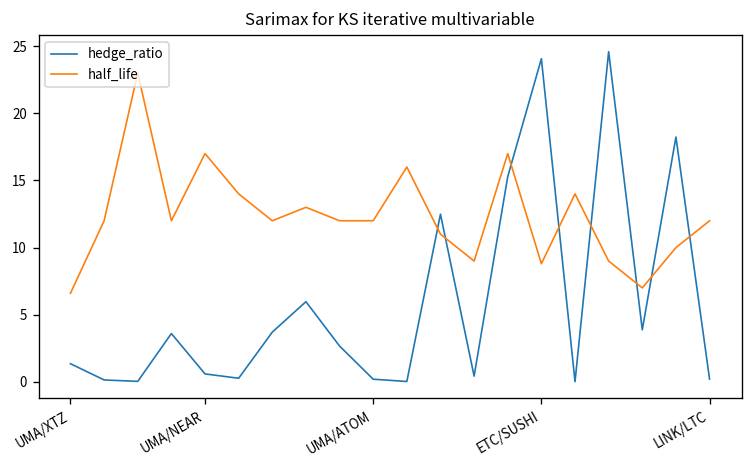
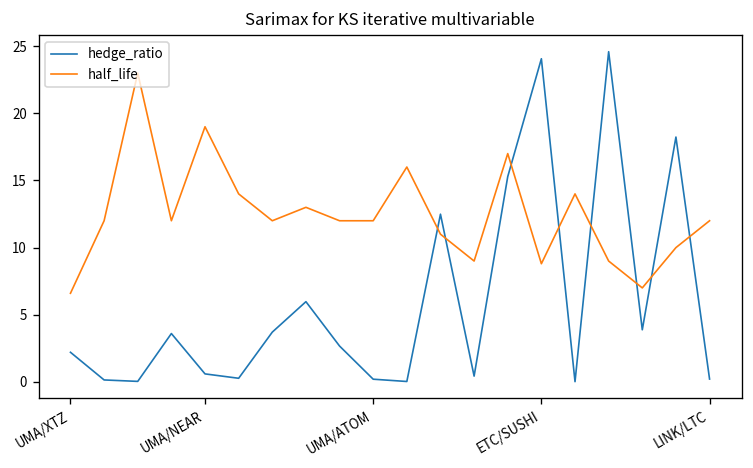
  {
    "hedge_ratio": {
-     "UMA/XTZ": 1.4,
+     "UMA/XTZ": 2.2,
      "UMA/NEAR": 0.6,
      "UMA/ATOM": 0.2,
      "ETC/SUSHI": 24.1,
      "LINK/LTC": 0.2
    },
    "half_life": {
      "UMA/XTZ": 6.6,
-     "UMA/NEAR": 17,
+     "UMA/NEAR": 19,
      "UMA/ATOM": 12,
      "ETC/SUSHI": 9,
      "LINK/LTC": 12
    }
  }
